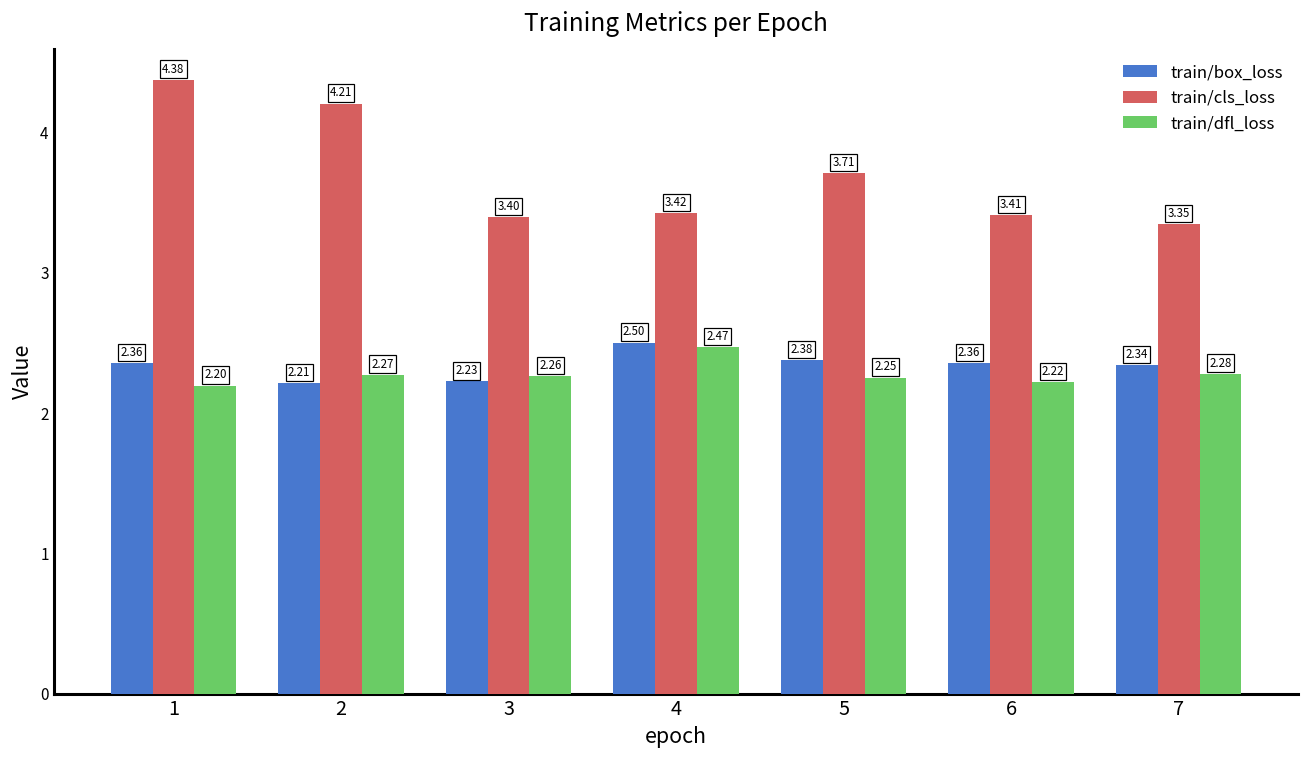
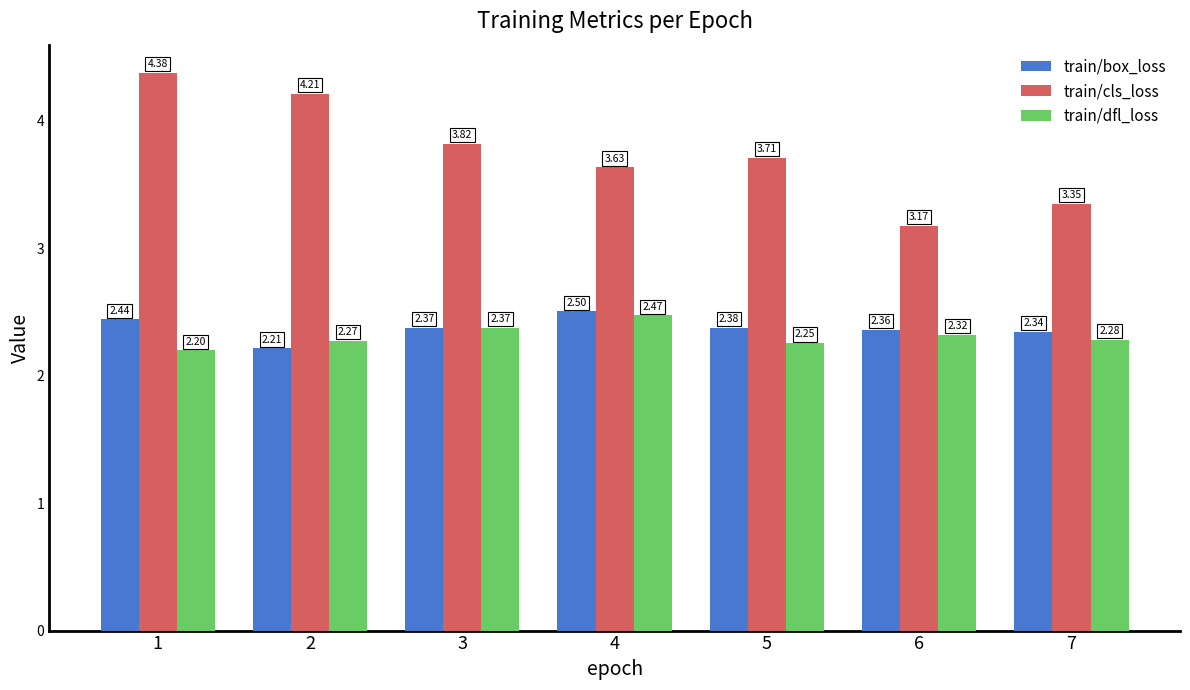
  {
    "train/box_loss": {
-     "1": 2.36,
-     "3": 2.23
+     "1": 2.44,
+     "3": 2.37
    },
    "train/cls_loss": {
-     "3": 3.40,
-     "4": 3.42,
-     "6": 3.41
+     "3": 3.82,
+     "4": 3.63,
+     "6": 3.17
    },
    "train/dfl_loss": {
-     "3": 2.26,
-     "6": 2.22
+     "3": 2.37,
+     "6": 2.32
    }
  }
